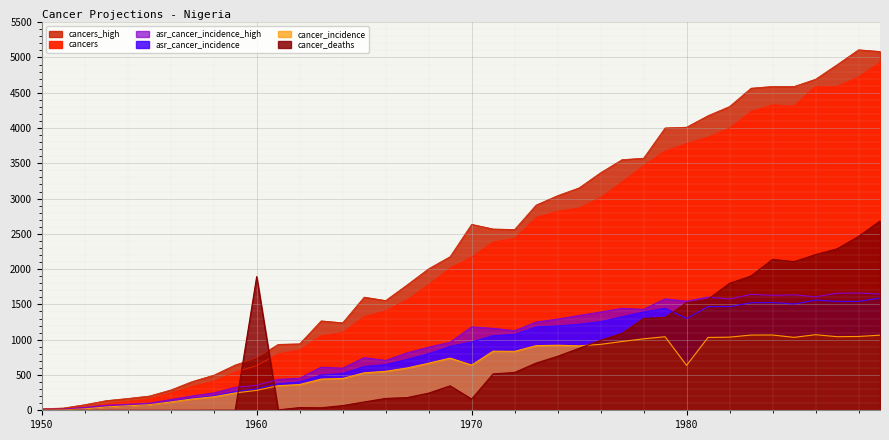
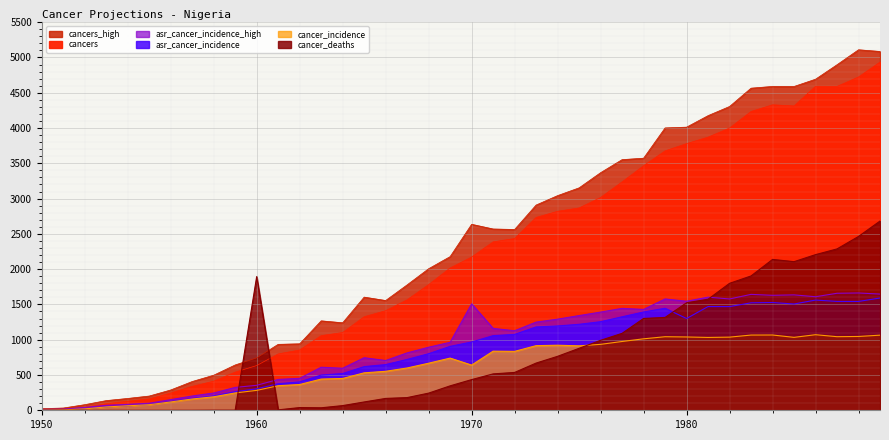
  {
    "asr_cancer_incidence_high": {
      "1960": 400,
-     "1970": 1200
+     "1970": 1500
    },
    "asr_cancer_incidence": {
      "1970": 1000,
      "1980": 1300
    },
    "cancer_incidence": {
      "1970": 600,
-     "1980": 600
+     "1980": 1000
    },
    "cancer_deaths": {
      "1960": 1900,
-     "1970": 200
+     "1970": 400
    }
  }
